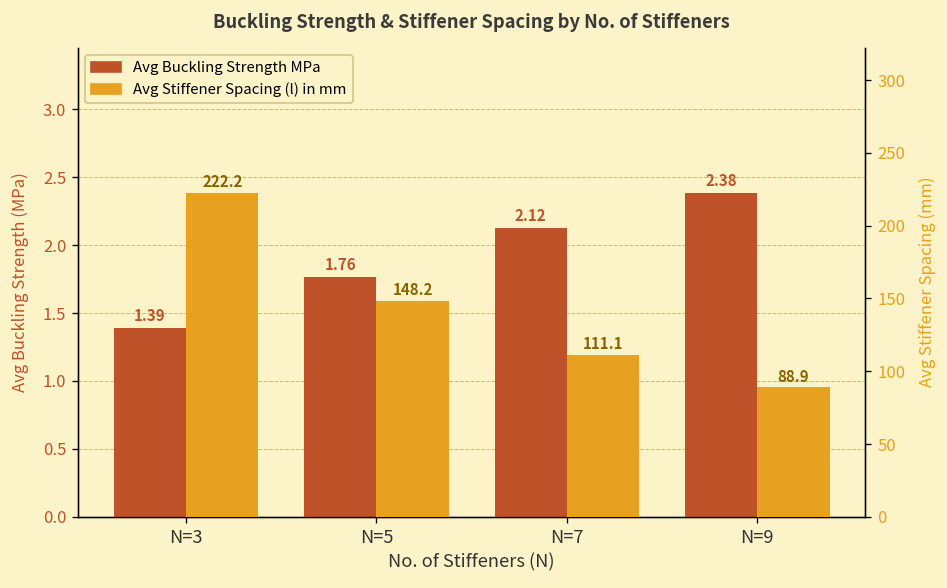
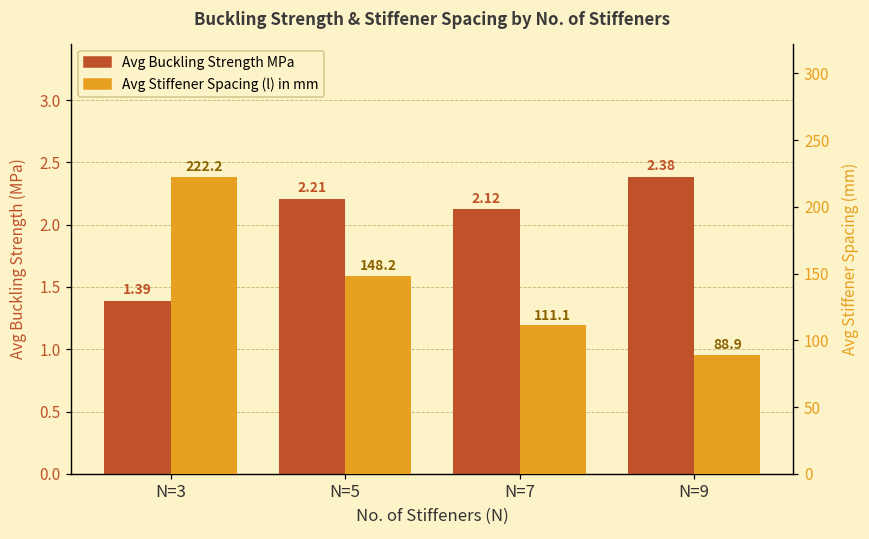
  {
    "Avg Buckling Strength MPa": {
      "N=3": 1.39,
-     "N=5": 1.76,
+     "N=5": 2.21,
      "N=7": 2.12,
      "N=9": 2.38
    },
    "Avg Stiffener Spacing (l) in mm": {
      "N=3": 222.2,
      "N=5": 148.2,
      "N=7": 111.1,
      "N=9": 88.9
    }
  }
